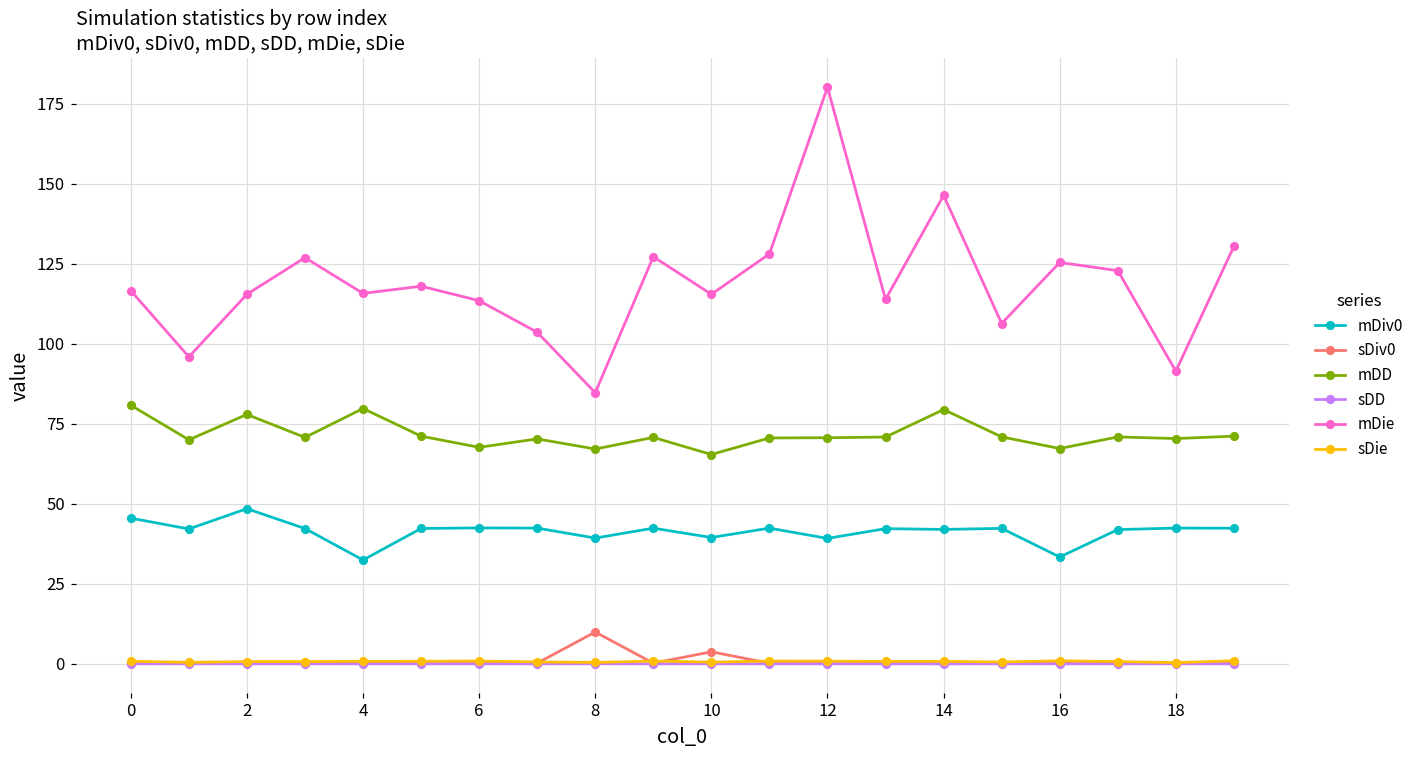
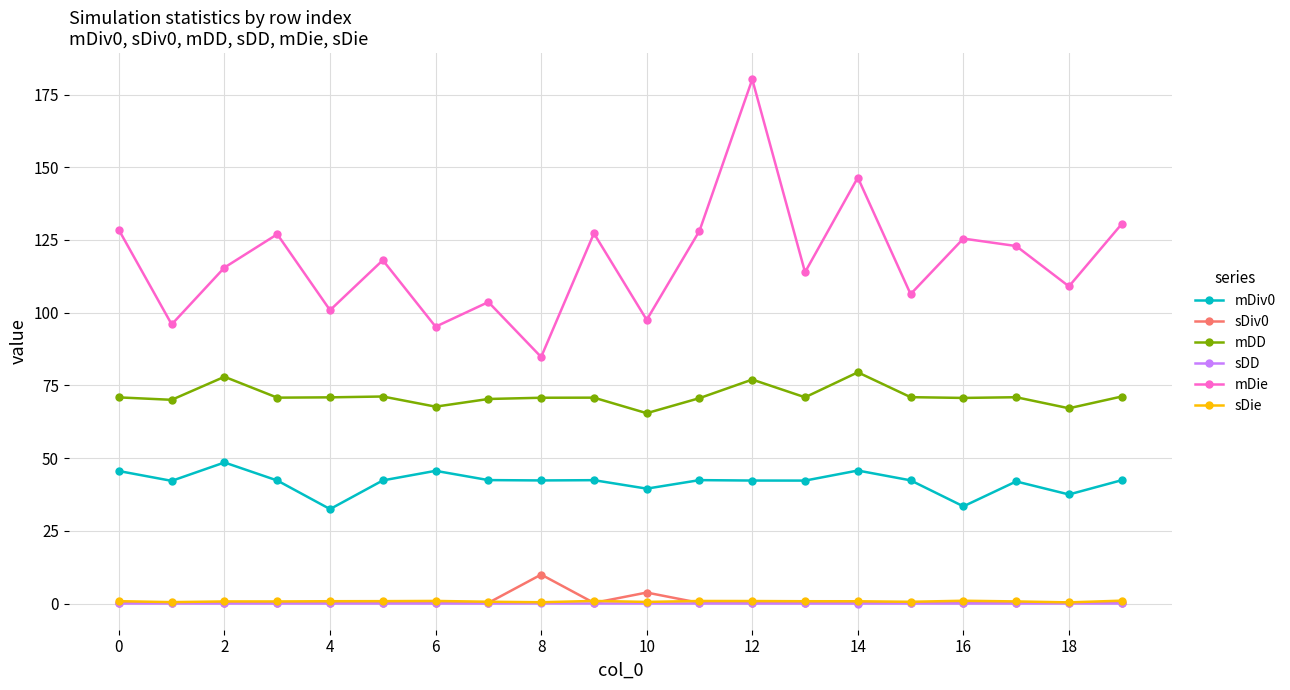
  {
    "mDiv0": {
      "0": 46,
      "2": 49,
      "4": 32,
-     "6": 43,
-     "8": 39,
+     "6": 46,
+     "8": 42,
      "10": 40,
-     "12": 39,
-     "14": 42,
+     "12": 42,
+     "14": 46,
      "16": 33,
-     "18": 42
+     "18": 37
    },
    "sDiv0": {
      "8": 10,
      "10": 4
    },
    "mDD": {
-     "0": 81,
+     "0": 71,
      "2": 78,
-     "4": 80,
+     "4": 71,
      "6": 68,
-     "8": 67,
+     "8": 71,
      "10": 65,
-     "12": 71,
+     "12": 77,
      "14": 79,
-     "16": 67,
-     "18": 70
+     "16": 71,
+     "18": 67
    },
    "mDie": {
-     "0": 117,
+     "0": 128,
      "2": 116,
-     "4": 116,
-     "6": 114,
+     "4": 101,
+     "6": 95,
      "8": 85,
-     "10": 116,
+     "10": 98,
      "12": 180,
      "14": 146,
      "16": 125,
-     "18": 91
+     "18": 109
    }
  }
